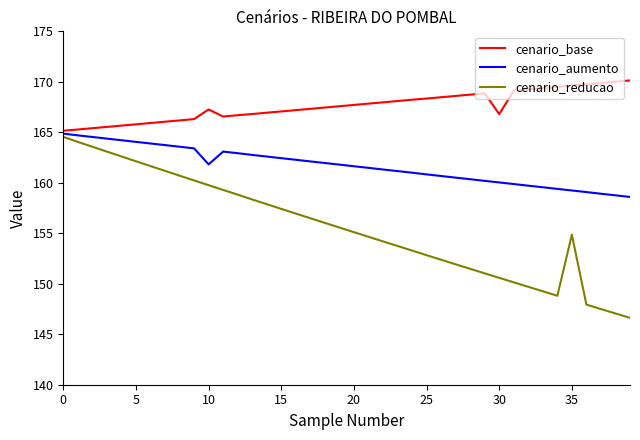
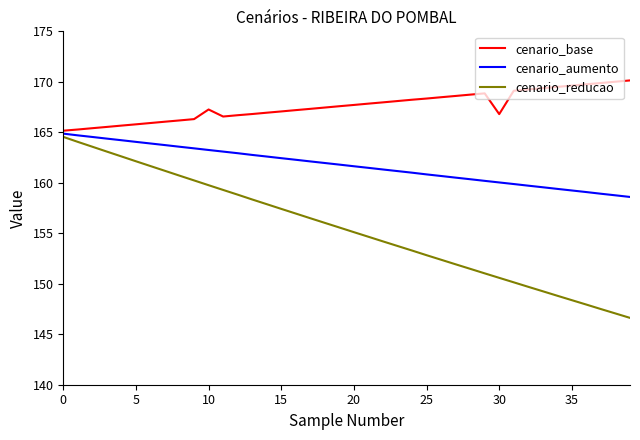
  {
    "cenario_base": {
      "0": 165.2,
      "5": 165.8,
      "10": 167.3,
      "15": 167.1,
      "20": 167.7,
      "25": 168.3,
      "30": 166.8
    },
    "cenario_aumento": {
      "0": 164.9,
      "5": 164.1,
-     "10": 161.8,
+     "10": 163.2,
      "15": 162.4,
      "20": 161.6,
      "25": 160.8,
      "30": 160.0,
      "35": 159.2
    },
    "cenario_reducao": {
      "0": 164.5,
      "5": 162.1,
      "10": 159.8,
      "15": 157.4,
      "20": 155.1,
      "25": 152.8,
      "30": 150.6,
-     "35": 154.9
+     "35": 148.4
    }
  }
